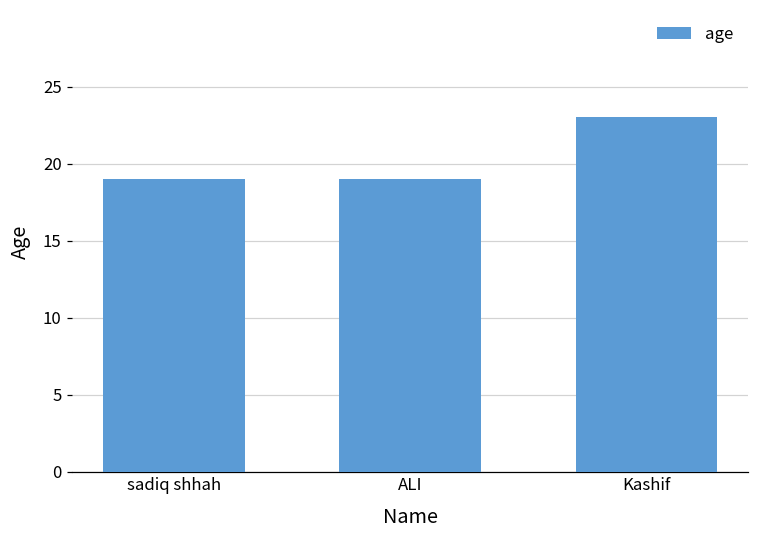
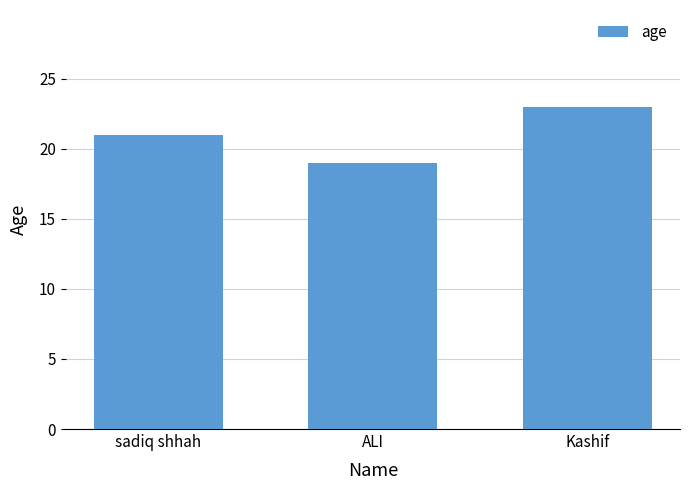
  {
-   "sadiq shhah": 19,
+   "sadiq shhah": 21,
    "ALI": 19,
    "Kashif": 23
  }
